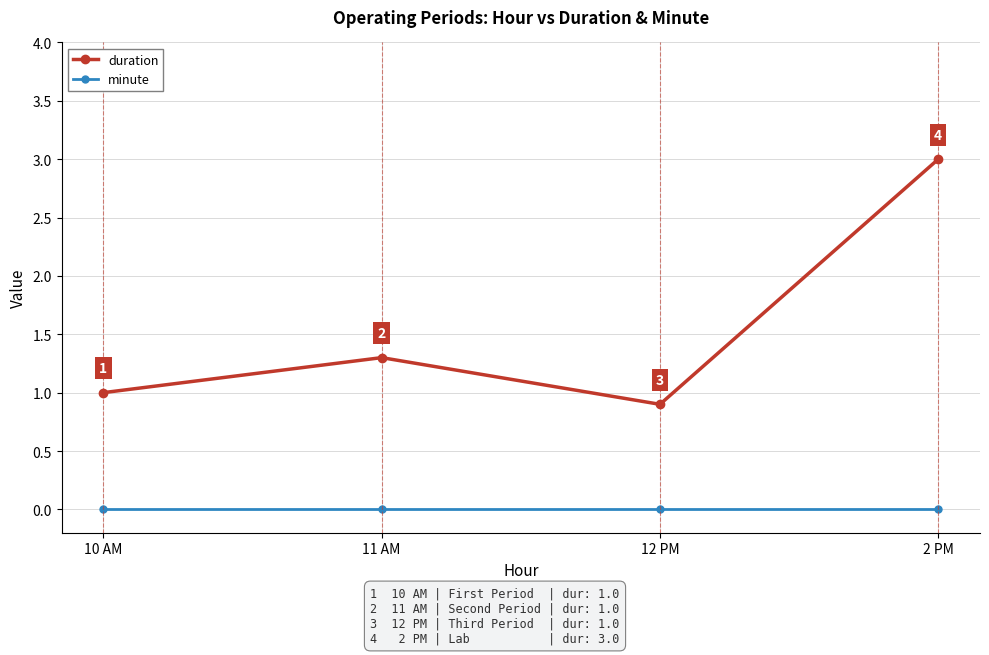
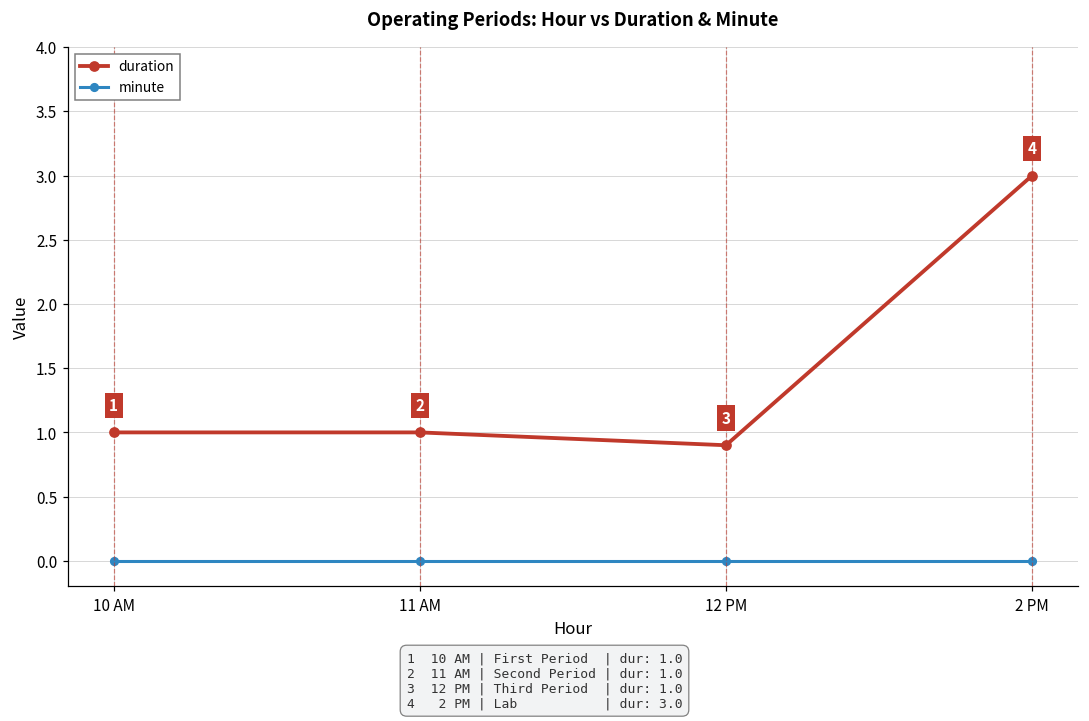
  {
    "duration": {
-     "11 AM": 1.3
+     "11 AM": 1.0
    },
    "minute": {
      "10 AM": 0.0,
      "11 AM": 0.0,
      "12 PM": 0.0,
      "2 PM": 0.0
    }
  }
